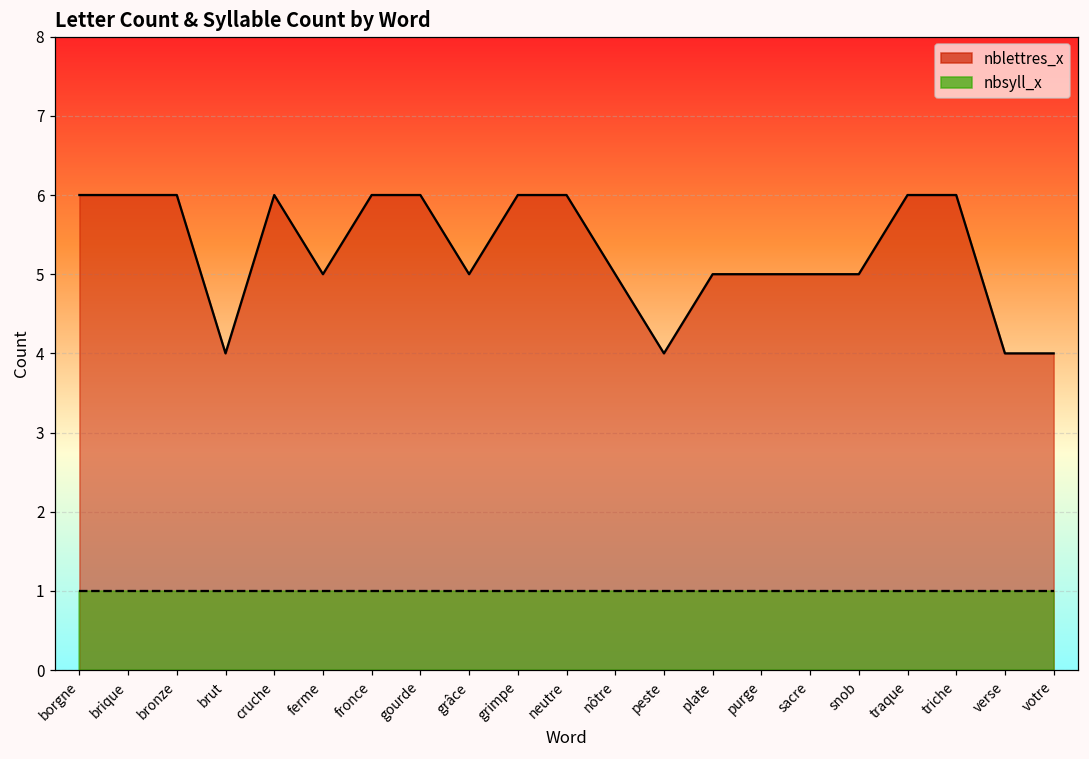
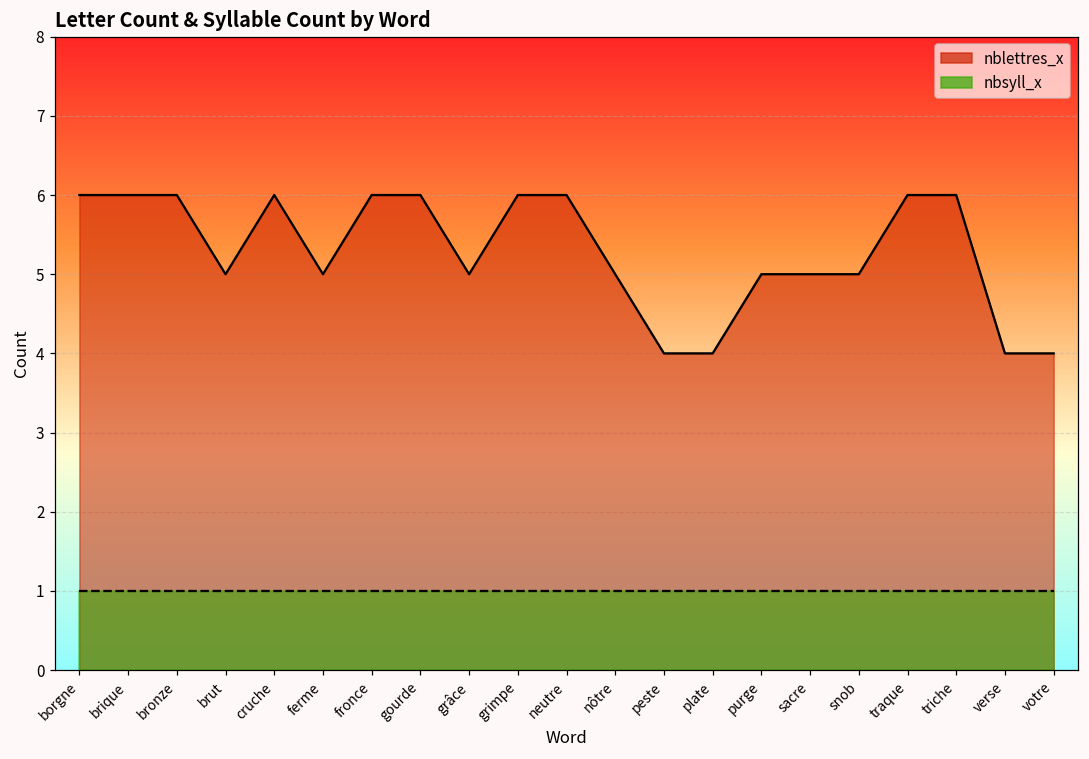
  {
    "nblettres_x": {
      "borgne": 6,
      "brique": 6,
      "bronze": 6,
-     "brut": 4,
+     "brut": 5,
      "cruche": 6,
      "ferme": 5,
      "fronce": 6,
      "gourde": 6,
      "grâce": 5,
      "grimpe": 6,
      "neutre": 6,
      "nôtre": 5,
      "peste": 4,
-     "plate": 5,
+     "plate": 4,
      "purge": 5,
      "sacre": 5,
      "snob": 5,
      "traque": 6,
      "triche": 6,
      "verse": 4,
      "votre": 4
    },
    "nbsyll_x": {
      "borgne": 1,
      "brique": 1,
      "bronze": 1,
      "brut": 1,
      "cruche": 1,
      "ferme": 1,
      "fronce": 1,
      "gourde": 1,
      "grâce": 1,
      "grimpe": 1,
      "neutre": 1,
      "nôtre": 1,
      "peste": 1,
      "plate": 1,
      "purge": 1,
      "sacre": 1,
      "snob": 1,
      "traque": 1,
      "triche": 1,
      "verse": 1,
      "votre": 1
    }
  }
